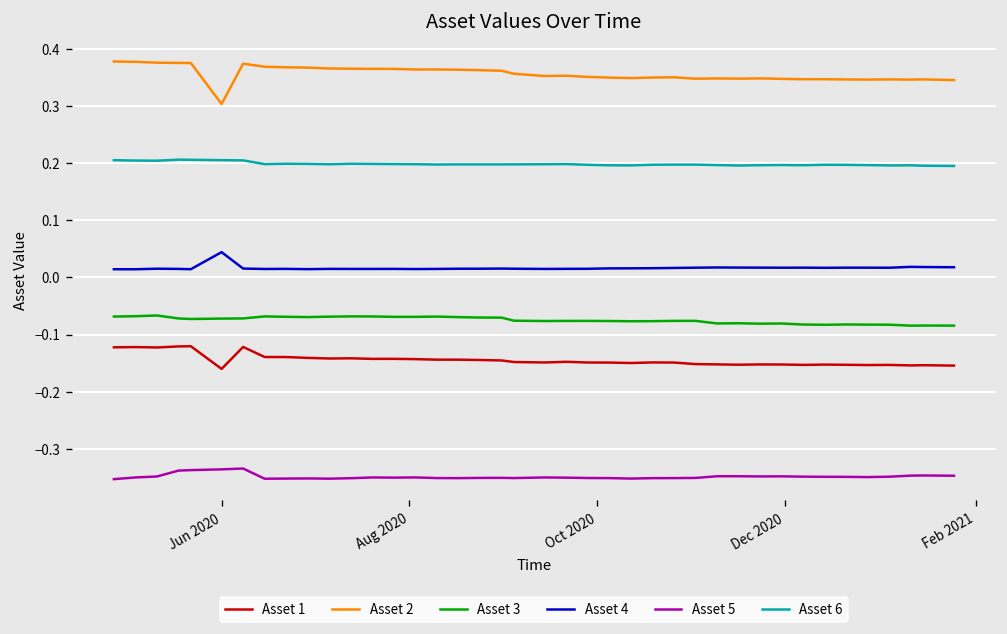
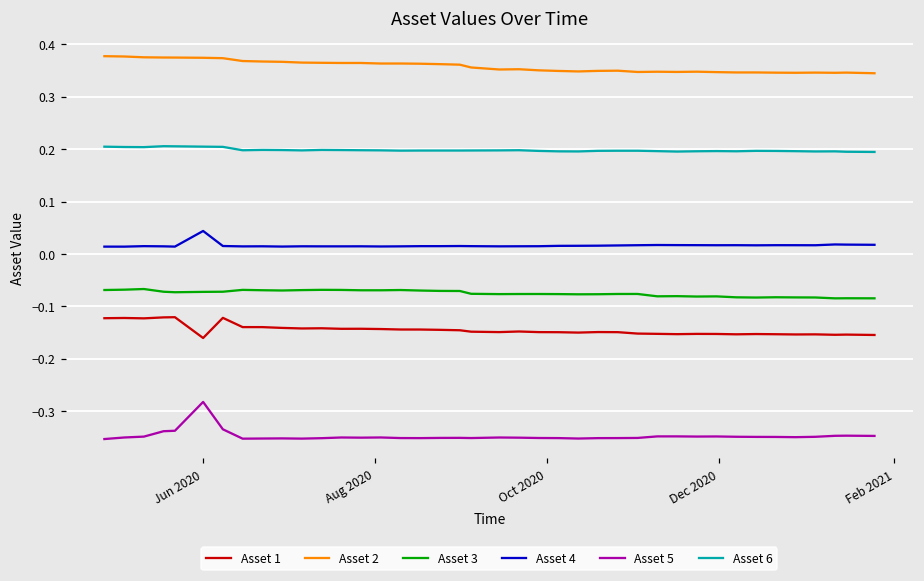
  {
    "Asset 1": {
      "Jun 2020": -0.16
    },
    "Asset 2": {
-     "Jun 2020": 0.30
+     "Jun 2020": 0.37
    },
    "Asset 3": {
      "Jun 2020": -0.07
    },
    "Asset 4": {
      "Jun 2020": 0.04
    },
    "Asset 5": {
-     "Jun 2020": -0.34
+     "Jun 2020": -0.28
    },
    "Asset 6": {
      "Jun 2020": 0.21
    }
  }
